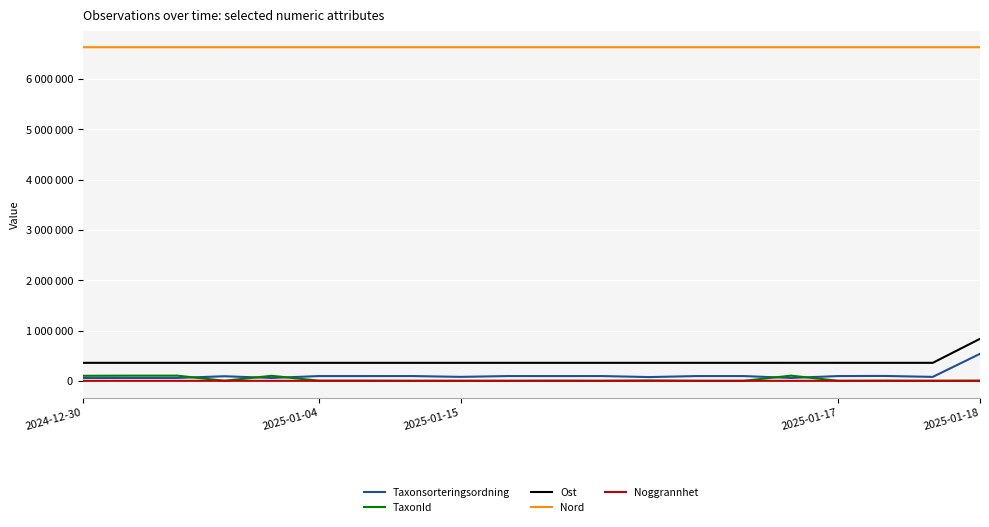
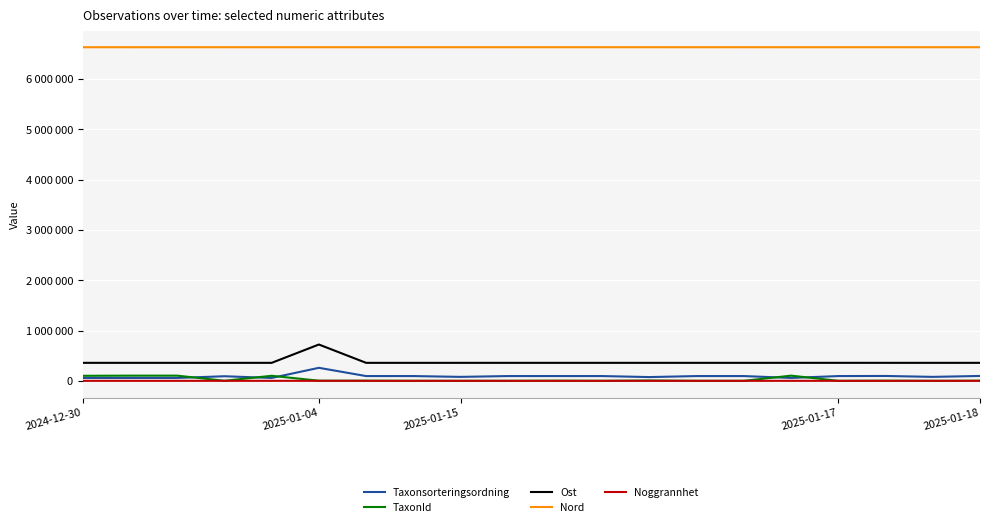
  {
    "Taxonsorteringsordning": {
-     "2025-01-04": 100000,
-     "2025-01-18": 500000
+     "2025-01-04": 300000,
+     "2025-01-18": 100000
    },
    "Ost": {
-     "2025-01-04": 400000,
-     "2025-01-18": 800000
+     "2025-01-04": 700000,
+     "2025-01-18": 400000
    },
    "Nord": {
      "2025-01-04": 6600000,
      "2025-01-18": 6600000
    }
  }
